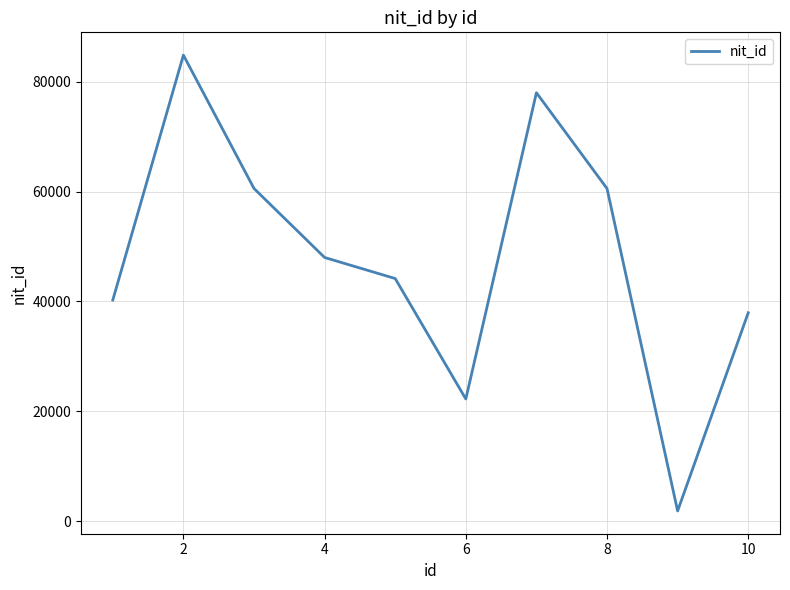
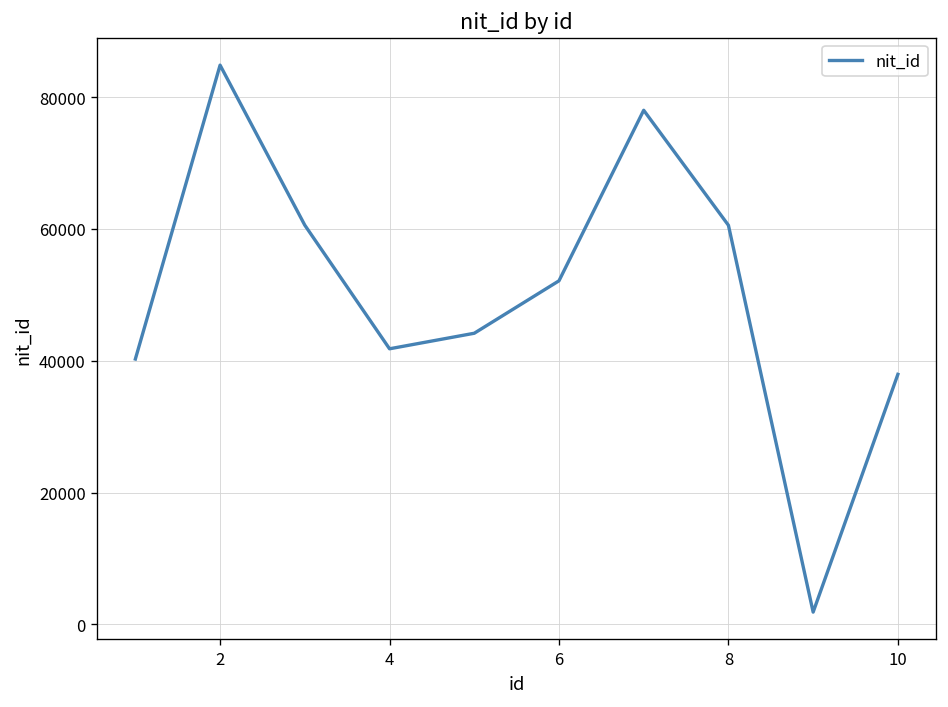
  {
    "2": 85000,
-   "4": 48000,
-   "6": 22000,
+   "4": 42000,
+   "6": 52000,
    "8": 61000,
    "10": 38000
  }
